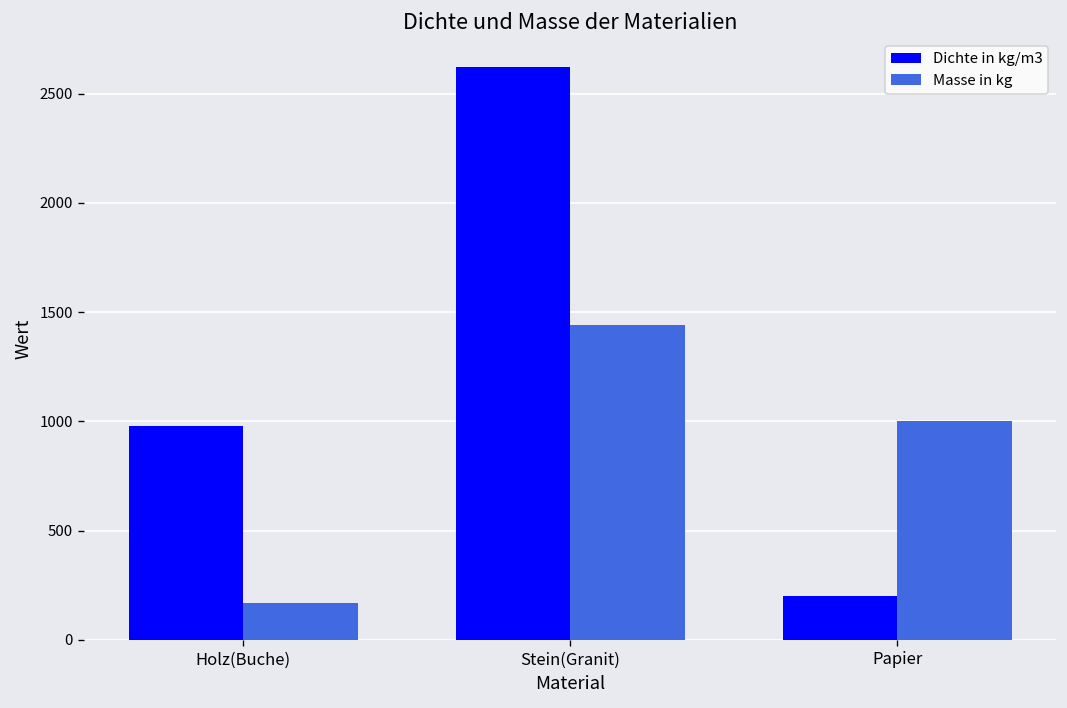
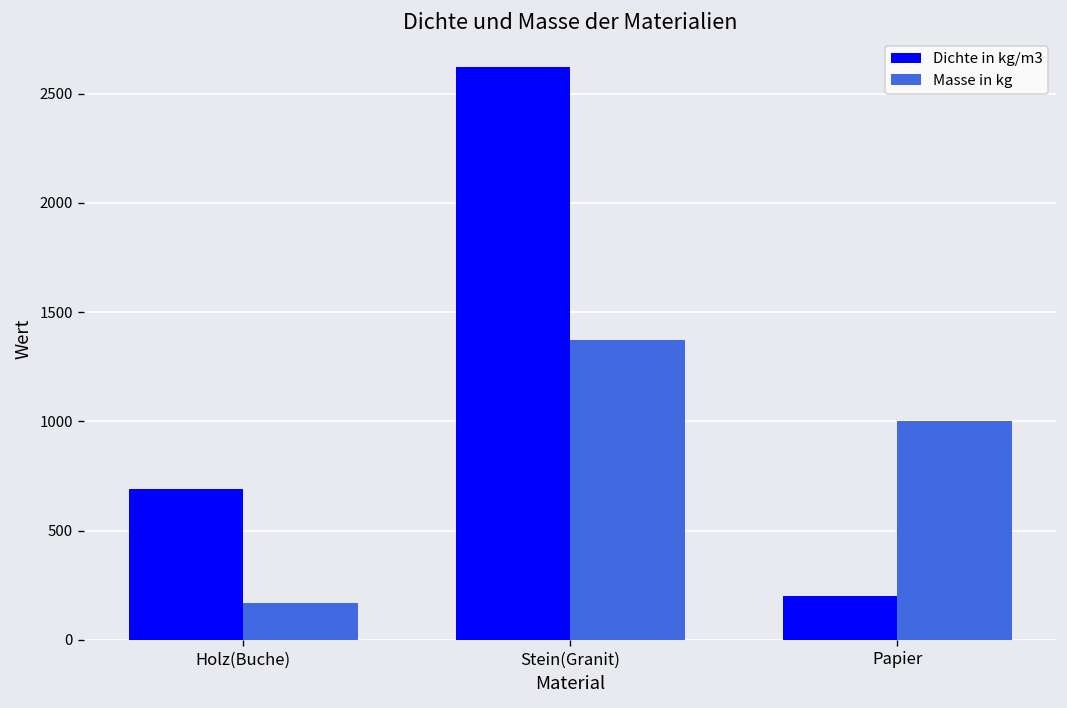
  {
    "Dichte in kg/m3": {
-     "Holz(Buche)": 980,
+     "Holz(Buche)": 690,
      "Stein(Granit)": 2620,
      "Papier": 200
    },
    "Masse in kg": {
      "Holz(Buche)": 170,
-     "Stein(Granit)": 1440,
+     "Stein(Granit)": 1370,
      "Papier": 1000
    }
  }
